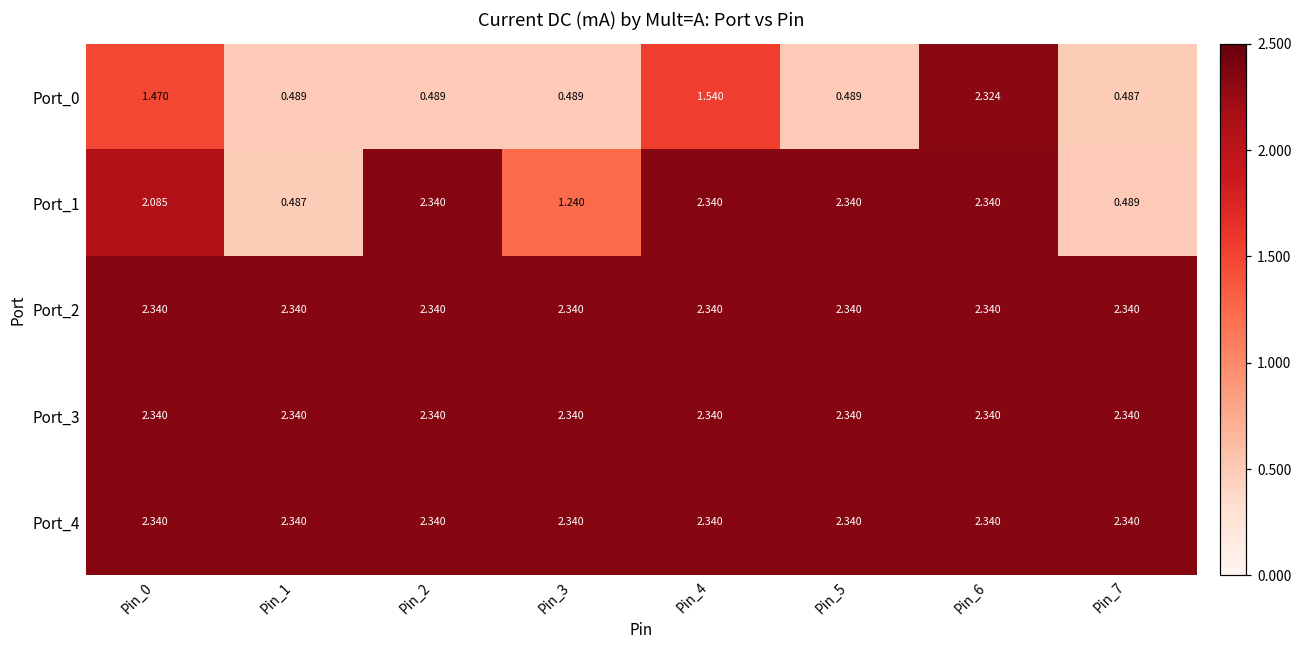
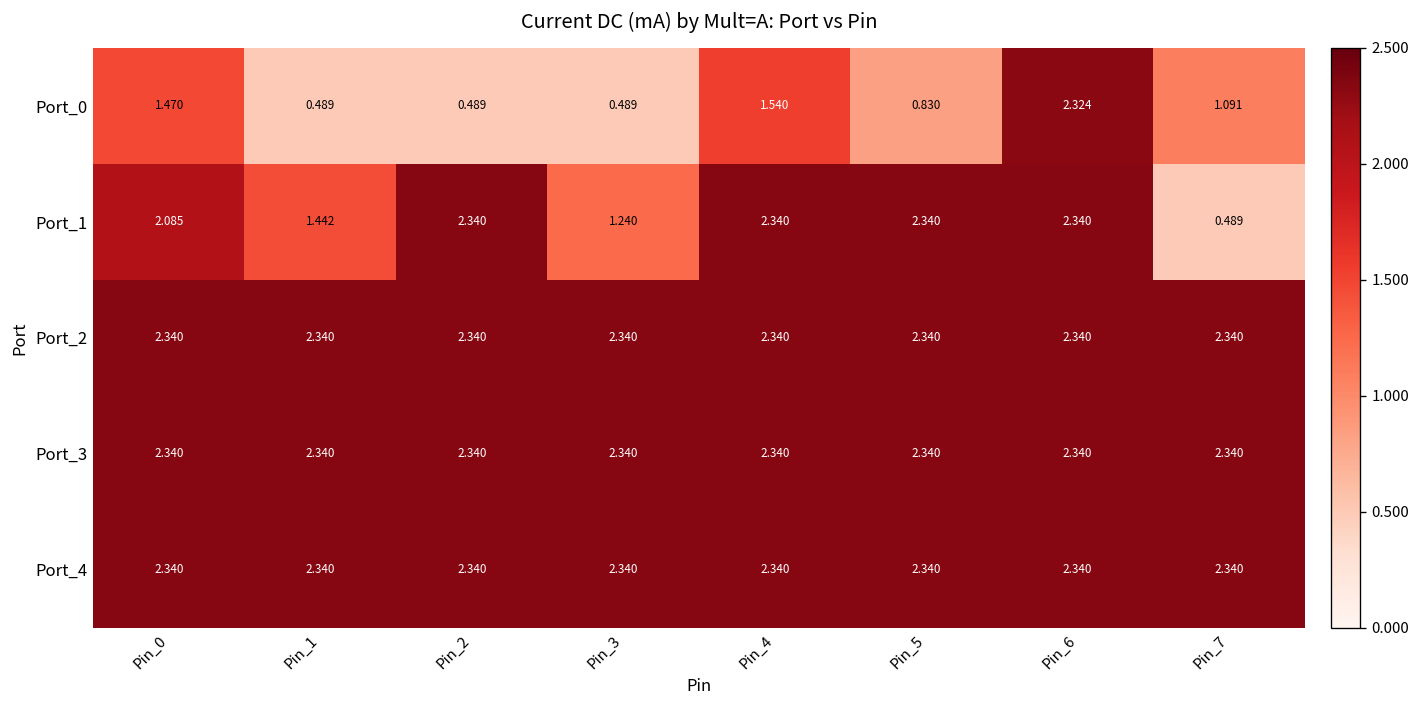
  {
    "Port_0": {
      "Pin_0": 1.470,
      "Pin_1": 0.489,
      "Pin_2": 0.489,
      "Pin_3": 0.489,
      "Pin_4": 1.540,
-     "Pin_5": 0.489,
+     "Pin_5": 0.830,
      "Pin_6": 2.324,
-     "Pin_7": 0.487
+     "Pin_7": 1.091
    },
    "Port_1": {
      "Pin_0": 2.085,
-     "Pin_1": 0.487,
+     "Pin_1": 1.442,
      "Pin_2": 2.340,
      "Pin_3": 1.240,
      "Pin_4": 2.340,
      "Pin_5": 2.340,
      "Pin_6": 2.340,
      "Pin_7": 0.489
    },
    "Port_2": {
      "Pin_0": 2.340,
      "Pin_1": 2.340,
      "Pin_2": 2.340,
      "Pin_3": 2.340,
      "Pin_4": 2.340,
      "Pin_5": 2.340,
      "Pin_6": 2.340,
      "Pin_7": 2.340
    },
    "Port_3": {
      "Pin_0": 2.340,
      "Pin_1": 2.340,
      "Pin_2": 2.340,
      "Pin_3": 2.340,
      "Pin_4": 2.340,
      "Pin_5": 2.340,
      "Pin_6": 2.340,
      "Pin_7": 2.340
    },
    "Port_4": {
      "Pin_0": 2.340,
      "Pin_1": 2.340,
      "Pin_2": 2.340,
      "Pin_3": 2.340,
      "Pin_4": 2.340,
      "Pin_5": 2.340,
      "Pin_6": 2.340,
      "Pin_7": 2.340
    }
  }
